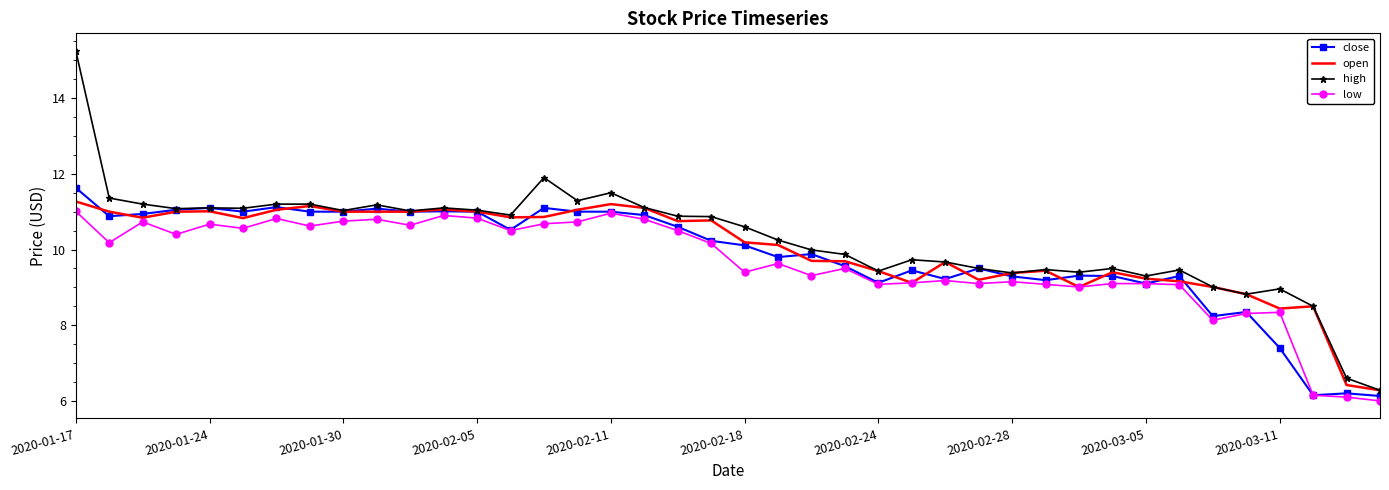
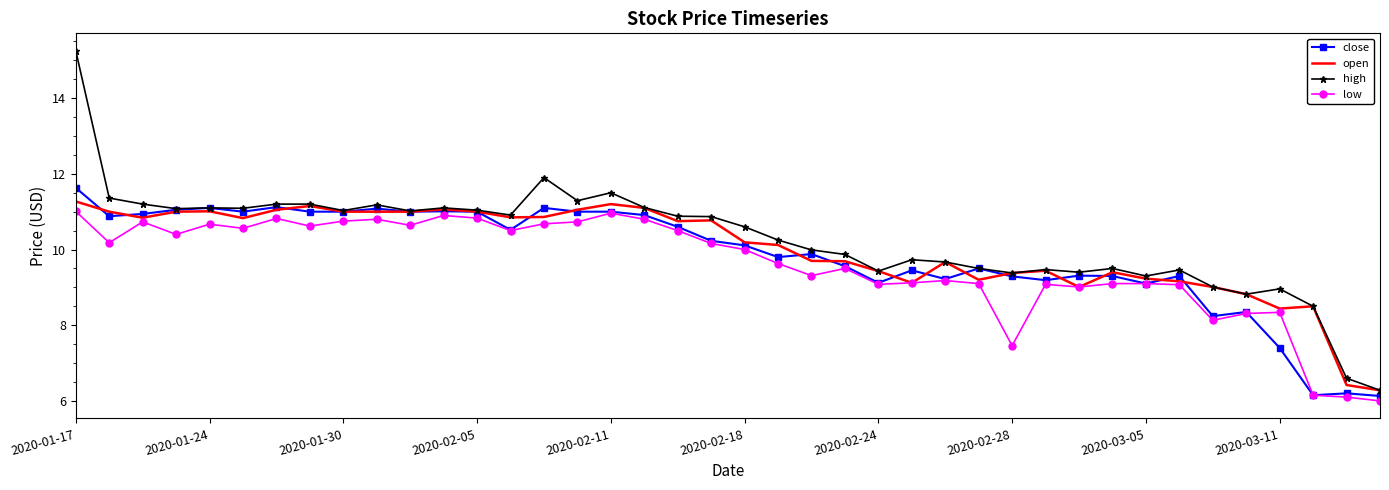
  {
    "close": {
      "2020-01-17": 11.6,
      "2020-02-18": 10.1,
      "2020-02-28": 9.3,
      "2020-03-11": 7.4
    },
    "open": {
      "2020-01-17": 11.3,
      "2020-01-24": 11.0,
      "2020-02-11": 11.2,
      "2020-02-18": 10.2,
      "2020-03-05": 9.2,
      "2020-03-11": 8.4
    },
    "high": {
      "2020-01-17": 15.3,
      "2020-02-11": 11.5,
      "2020-02-18": 10.6,
      "2020-03-05": 9.3,
      "2020-03-11": 9.0
    },
    "low": {
      "2020-01-17": 11.0,
      "2020-01-24": 10.7,
      "2020-01-30": 10.8,
      "2020-02-05": 10.8,
-     "2020-02-18": 9.4,
-     "2020-02-28": 9.2,
+     "2020-02-18": 10.0,
+     "2020-02-28": 7.5,
      "2020-03-11": 8.3
    }
  }
